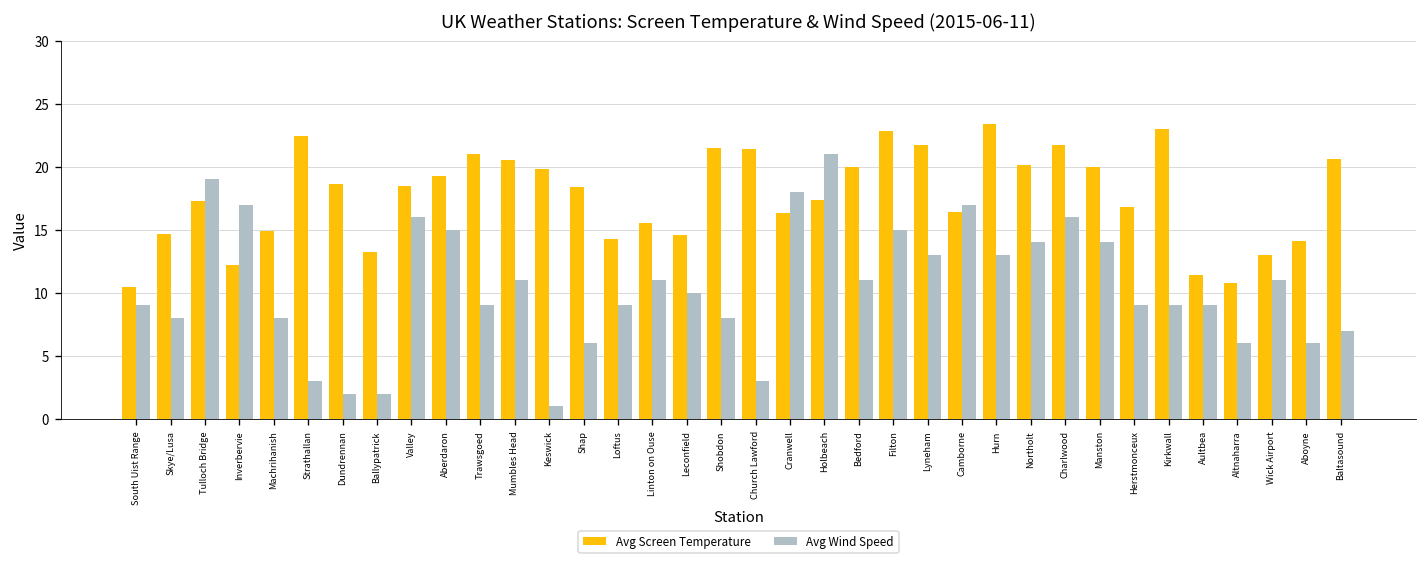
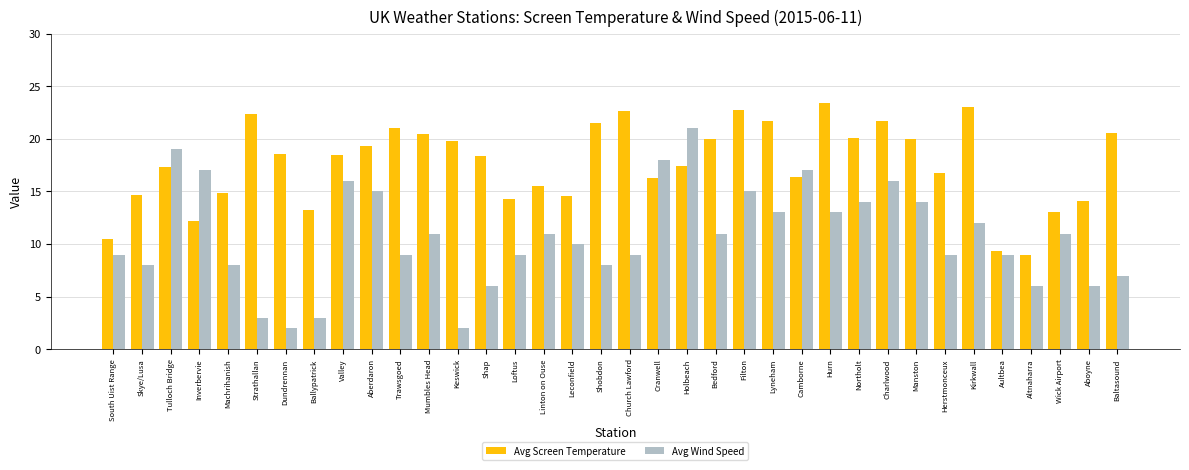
  {
    "Avg Screen Temperature": {
      "South Uist Range": 10.5,
      "Skye/Lusa": 14.7,
      "Tulloch Bridge": 17.3,
      "Inverbervie": 12.2,
      "Machrihanish": 14.9,
      "Strathallan": 22.4,
      "Dundrennan": 18.6,
      "Ballypatrick": 13.2,
      "Valley": 18.5,
      "Aberdaron": 19.3,
      "Trawsgoed": 21.0,
      "Mumbles Head": 20.5,
      "Keswick": 19.8,
      "Shap": 18.4,
      "Loftus": 14.3,
      "Linton on Ouse": 15.5,
      "Leconfield": 14.6,
      "Shobdon": 21.5,
-     "Church Lawford": 21.4,
+     "Church Lawford": 22.7,
      "Cranwell": 16.3,
      "Holbeach": 17.4,
      "Bedford": 20.0,
      "Filton": 22.8,
      "Lyneham": 21.7,
      "Camborne": 16.4,
      "Hurn": 23.4,
      "Northolt": 20.1,
      "Charlwood": 21.7,
      "Manston": 20.0,
      "Herstmonceux": 16.8,
      "Kirkwall": 23.0,
-     "Aultbea": 11.4,
-     "Altnaharra": 10.8,
+     "Aultbea": 9.3,
+     "Altnaharra": 9.0,
      "Wick Airport": 13.0,
      "Aboyne": 14.1,
      "Baltasound": 20.6
    },
    "Avg Wind Speed": {
      "South Uist Range": 9,
      "Skye/Lusa": 8,
      "Tulloch Bridge": 19,
      "Inverbervie": 17,
      "Machrihanish": 8,
      "Strathallan": 3,
      "Dundrennan": 2,
-     "Ballypatrick": 2,
+     "Ballypatrick": 3,
      "Valley": 16,
      "Aberdaron": 15,
      "Trawsgoed": 9,
      "Mumbles Head": 11,
-     "Keswick": 1,
+     "Keswick": 2,
      "Shap": 6,
      "Loftus": 9,
      "Linton on Ouse": 11,
      "Leconfield": 10,
      "Shobdon": 8,
-     "Church Lawford": 3,
+     "Church Lawford": 9,
      "Cranwell": 18,
      "Holbeach": 21,
      "Bedford": 11,
      "Filton": 15,
      "Lyneham": 13,
      "Camborne": 17,
      "Hurn": 13,
      "Northolt": 14,
      "Charlwood": 16,
      "Manston": 14,
      "Herstmonceux": 9,
-     "Kirkwall": 9,
+     "Kirkwall": 12,
      "Aultbea": 9,
      "Altnaharra": 6,
      "Wick Airport": 11,
      "Aboyne": 6,
      "Baltasound": 7
    }
  }
